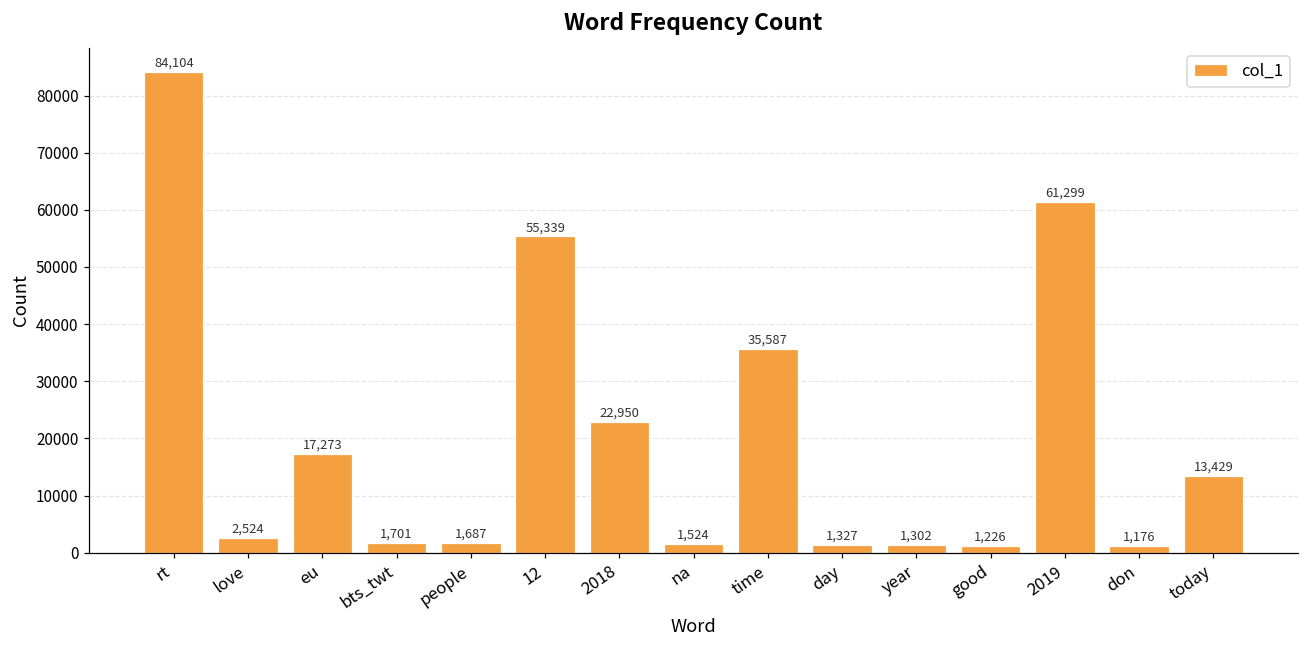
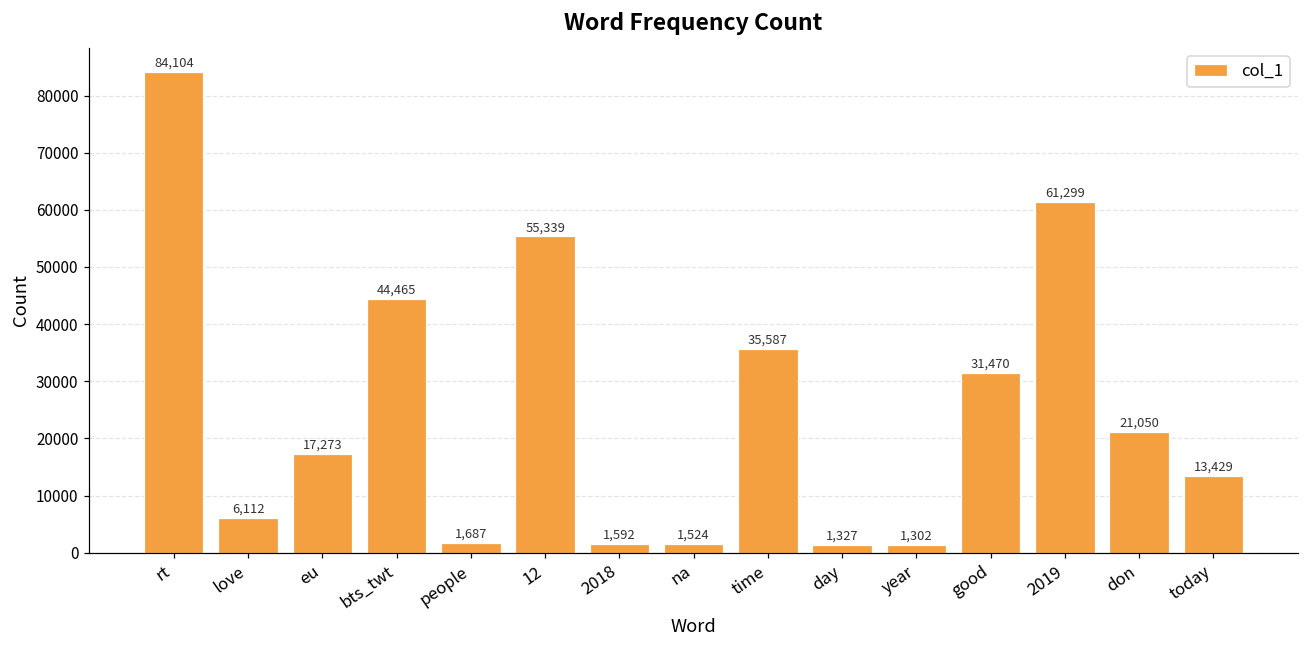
  {
    "rt": "84,104",
-   "love": "2,524",
+   "love": "6,112",
    "eu": "17,273",
-   "bts_twt": "1,701",
+   "bts_twt": "44,465",
    "people": "1,687",
    "12": "55,339",
-   "2018": "22,950",
+   "2018": "1,592",
    "na": "1,524",
    "time": "35,587",
    "day": "1,327",
    "year": "1,302",
-   "good": "1,226",
+   "good": "31,470",
    "2019": "61,299",
-   "don": "1,176",
+   "don": "21,050",
    "today": "13,429"
  }
